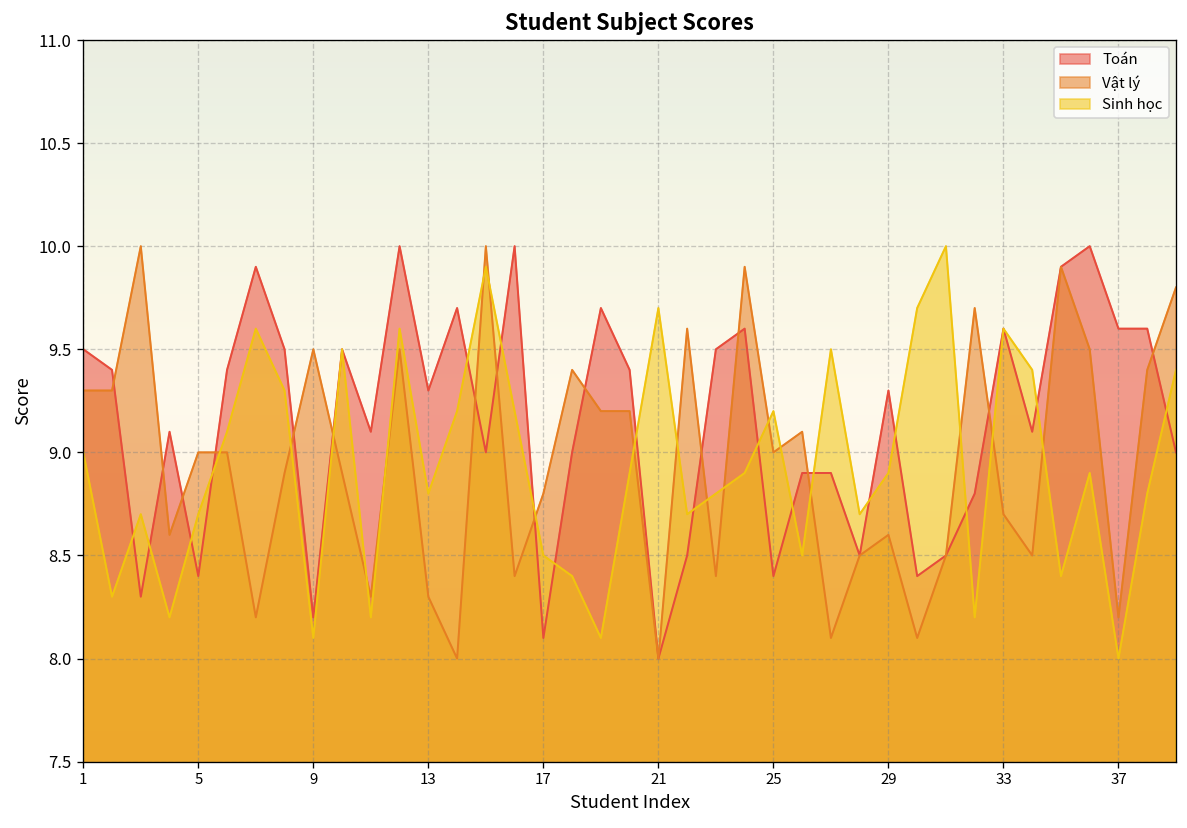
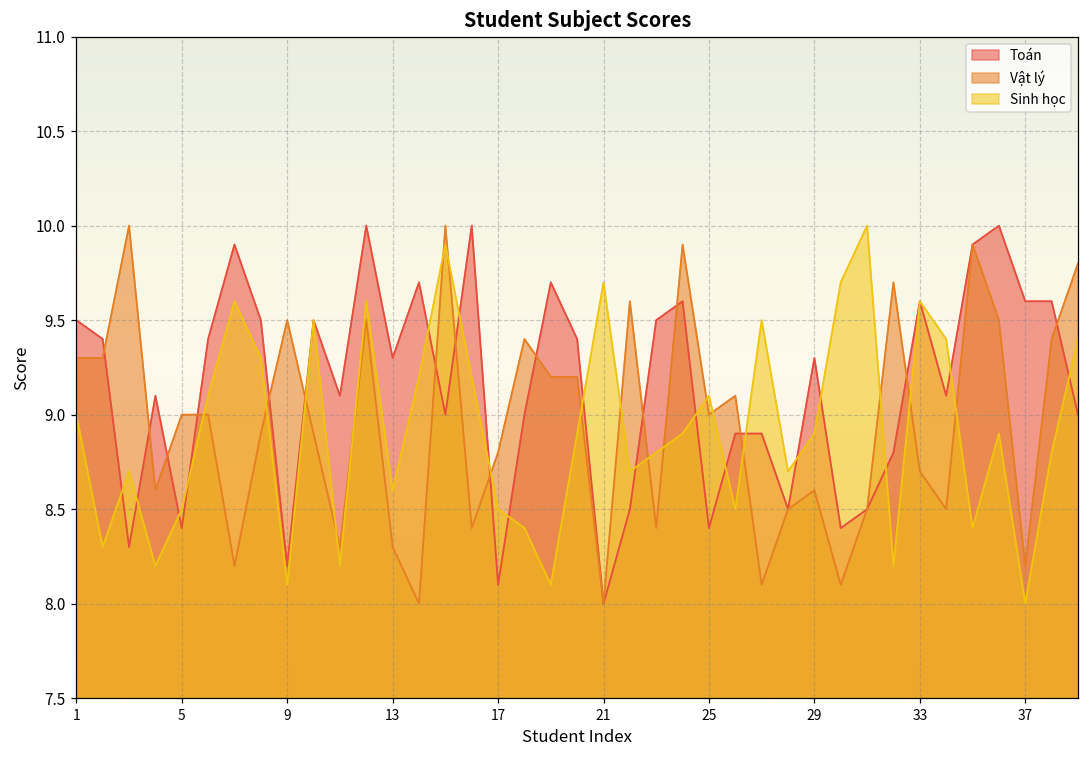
  {
    "Sinh học": {
      "1": 9.0,
-     "5": 8.7,
+     "5": 8.5,
      "9": 8.1,
-     "13": 8.8,
+     "13": 8.6,
      "17": 8.5,
      "21": 9.7,
-     "25": 9.2,
+     "25": 9.1,
      "29": 8.9,
      "37": 8.0
    }
  }
